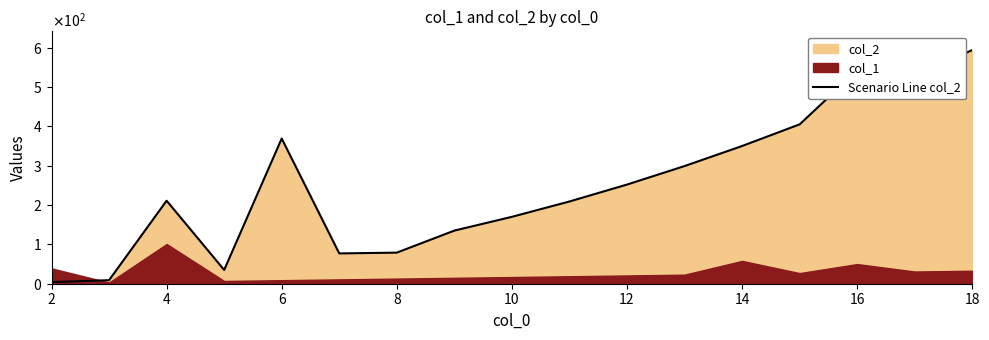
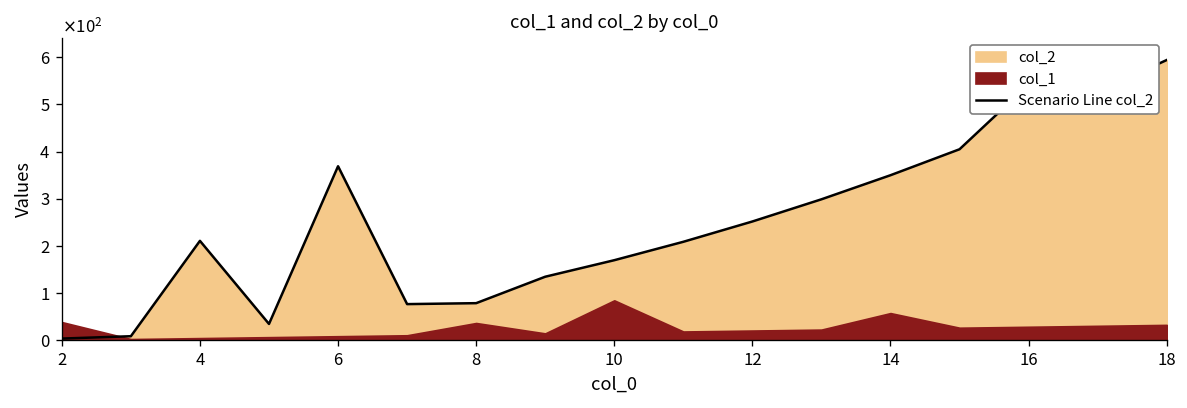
  {
    "col_2": {
      "2": 0,
      "4": 210,
      "6": 370,
      "8": 80,
      "10": 170,
      "12": 250,
      "14": 350,
      "18": 590
    },
    "col_1": {
      "2": 40,
-     "4": 100,
+     "4": 10,
      "6": 10,
-     "8": 10,
-     "10": 20,
+     "8": 40,
+     "10": 90,
      "12": 20,
      "14": 60,
-     "16": 50,
+     "16": 30,
      "18": 30
    }
  }
